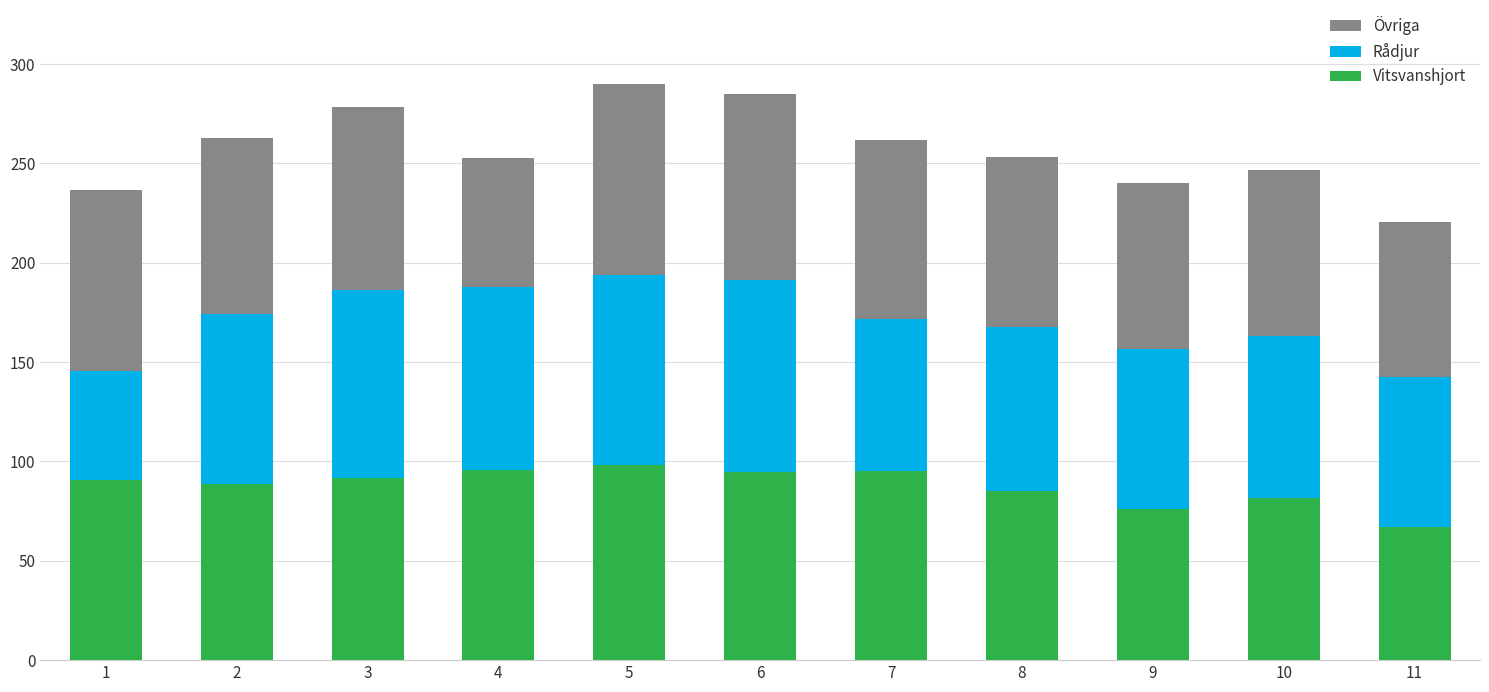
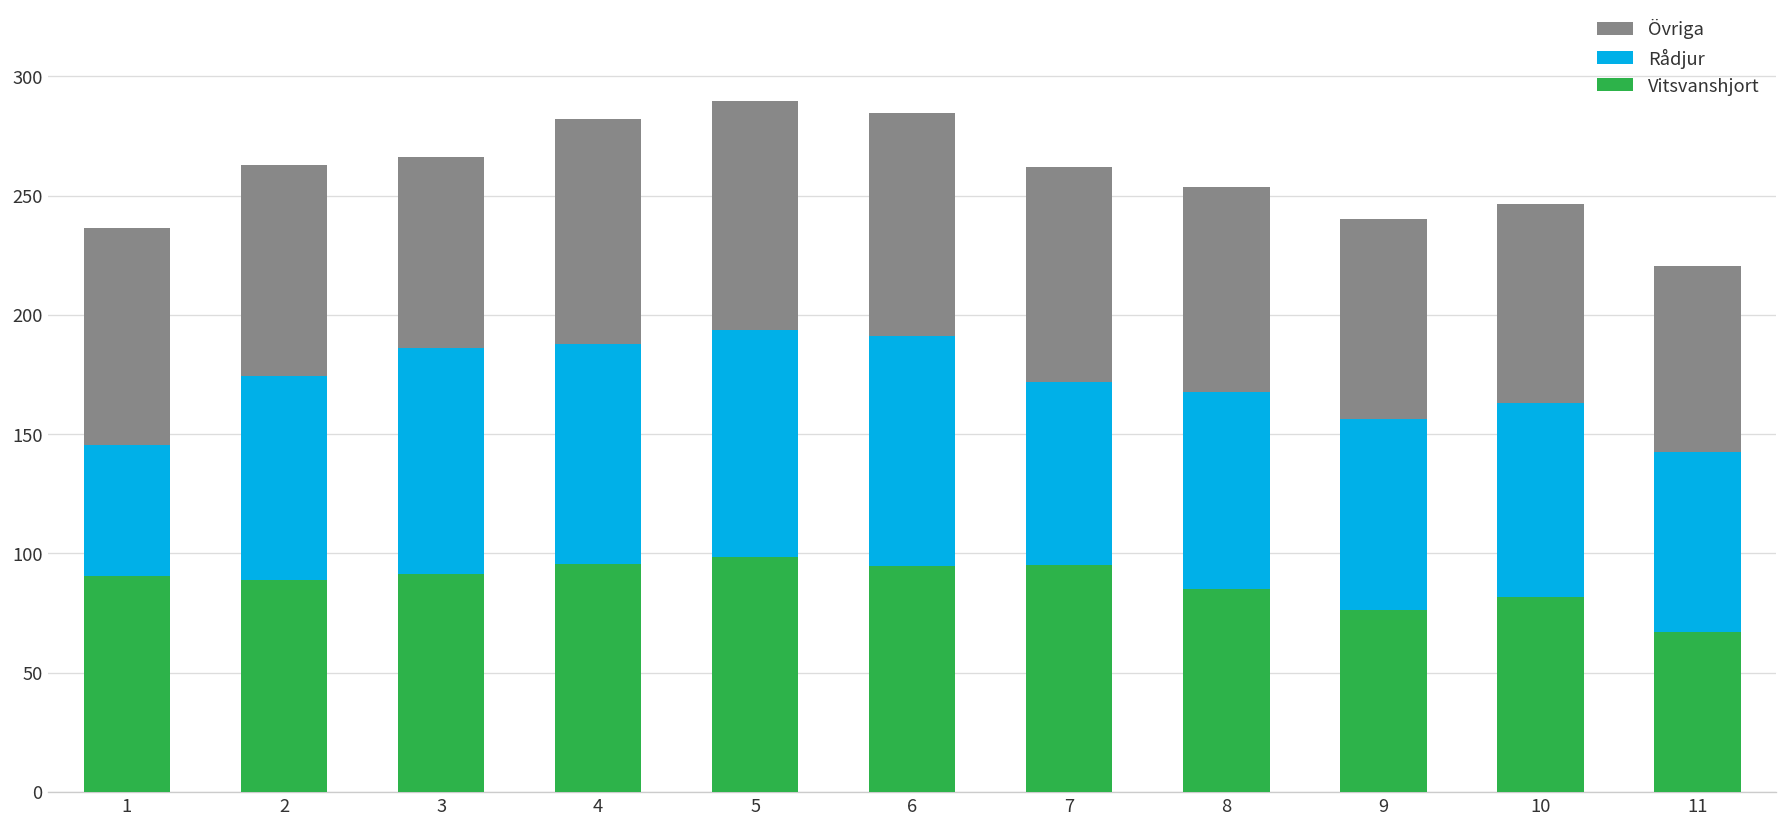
  {
    "Vitsvanshjort": {
      "1": 91,
      "2": 89,
      "3": 92,
      "4": 96,
      "5": 98,
      "6": 95,
      "7": 95,
      "8": 85,
      "9": 76,
      "10": 82,
      "11": 67
    },
    "Rådjur": {
      "1": 55,
      "2": 86,
      "3": 95,
      "4": 92,
      "5": 95,
      "6": 96,
      "7": 77,
      "8": 83,
      "9": 80,
      "10": 82,
      "11": 76
    },
    "Övriga": {
      "1": 91,
      "2": 89,
-     "3": 92,
-     "4": 65,
+     "3": 80,
+     "4": 94,
      "5": 96,
      "6": 94,
      "7": 90,
      "8": 86,
      "9": 84,
      "10": 83,
      "11": 78
    }
  }
